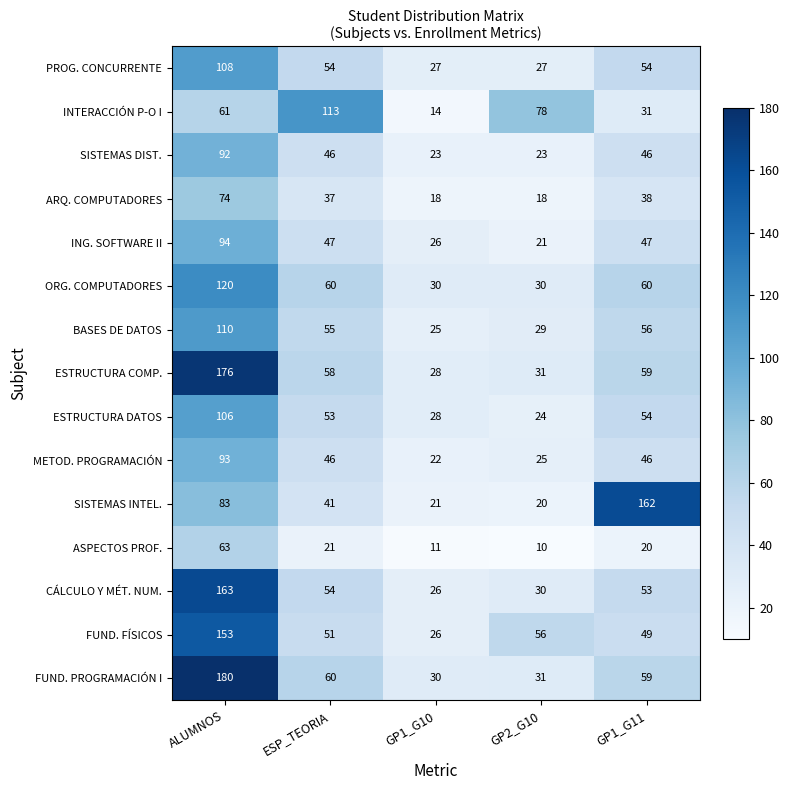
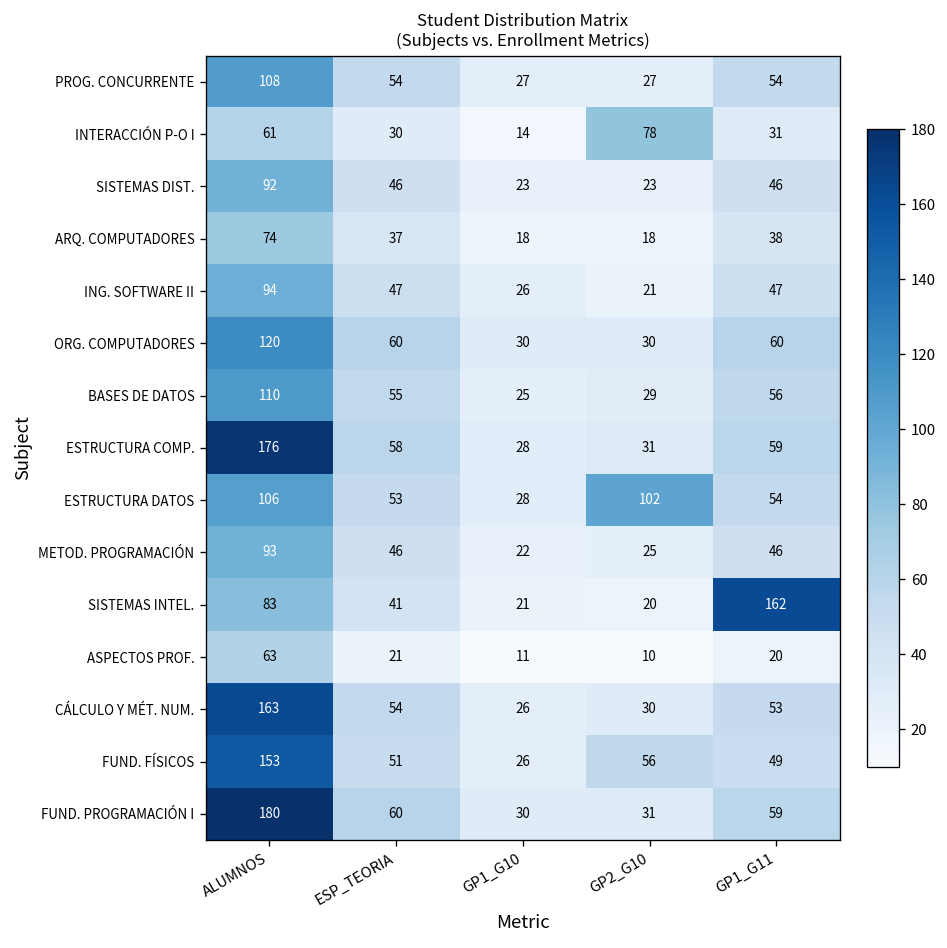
  {
    "PROG. CONCURRENTE": {
      "ALUMNOS": 108,
      "ESP_TEORIA": 54,
      "GP1_G10": 27,
      "GP2_G10": 27,
      "GP1_G11": 54
    },
    "INTERACCIÓN P-O I": {
      "ALUMNOS": 61,
-     "ESP_TEORIA": 113,
+     "ESP_TEORIA": 30,
      "GP1_G10": 14,
      "GP2_G10": 78,
      "GP1_G11": 31
    },
    "SISTEMAS DIST.": {
      "ALUMNOS": 92,
      "ESP_TEORIA": 46,
      "GP1_G10": 23,
      "GP2_G10": 23,
      "GP1_G11": 46
    },
    "ARQ. COMPUTADORES": {
      "ALUMNOS": 74,
      "ESP_TEORIA": 37,
      "GP1_G10": 18,
      "GP2_G10": 18,
      "GP1_G11": 38
    },
    "ING. SOFTWARE II": {
      "ALUMNOS": 94,
      "ESP_TEORIA": 47,
      "GP1_G10": 26,
      "GP2_G10": 21,
      "GP1_G11": 47
    },
    "ORG. COMPUTADORES": {
      "ALUMNOS": 120,
      "ESP_TEORIA": 60,
      "GP1_G10": 30,
      "GP2_G10": 30,
      "GP1_G11": 60
    },
    "BASES DE DATOS": {
      "ALUMNOS": 110,
      "ESP_TEORIA": 55,
      "GP1_G10": 25,
      "GP2_G10": 29,
      "GP1_G11": 56
    },
    "ESTRUCTURA COMP.": {
      "ALUMNOS": 176,
      "ESP_TEORIA": 58,
      "GP1_G10": 28,
      "GP2_G10": 31,
      "GP1_G11": 59
    },
    "ESTRUCTURA DATOS": {
      "ALUMNOS": 106,
      "ESP_TEORIA": 53,
      "GP1_G10": 28,
-     "GP2_G10": 24,
+     "GP2_G10": 102,
      "GP1_G11": 54
    },
    "METOD. PROGRAMACIÓN": {
      "ALUMNOS": 93,
      "ESP_TEORIA": 46,
      "GP1_G10": 22,
      "GP2_G10": 25,
      "GP1_G11": 46
    },
    "SISTEMAS INTEL.": {
      "ALUMNOS": 83,
      "ESP_TEORIA": 41,
      "GP1_G10": 21,
      "GP2_G10": 20,
      "GP1_G11": 162
    },
    "ASPECTOS PROF.": {
      "ALUMNOS": 63,
      "ESP_TEORIA": 21,
      "GP1_G10": 11,
      "GP2_G10": 10,
      "GP1_G11": 20
    },
    "CÁLCULO Y MÉT. NUM.": {
      "ALUMNOS": 163,
      "ESP_TEORIA": 54,
      "GP1_G10": 26,
      "GP2_G10": 30,
      "GP1_G11": 53
    },
    "FUND. FÍSICOS": {
      "ALUMNOS": 153,
      "ESP_TEORIA": 51,
      "GP1_G10": 26,
      "GP2_G10": 56,
      "GP1_G11": 49
    },
    "FUND. PROGRAMACIÓN I": {
      "ALUMNOS": 180,
      "ESP_TEORIA": 60,
      "GP1_G10": 30,
      "GP2_G10": 31,
      "GP1_G11": 59
    }
  }
